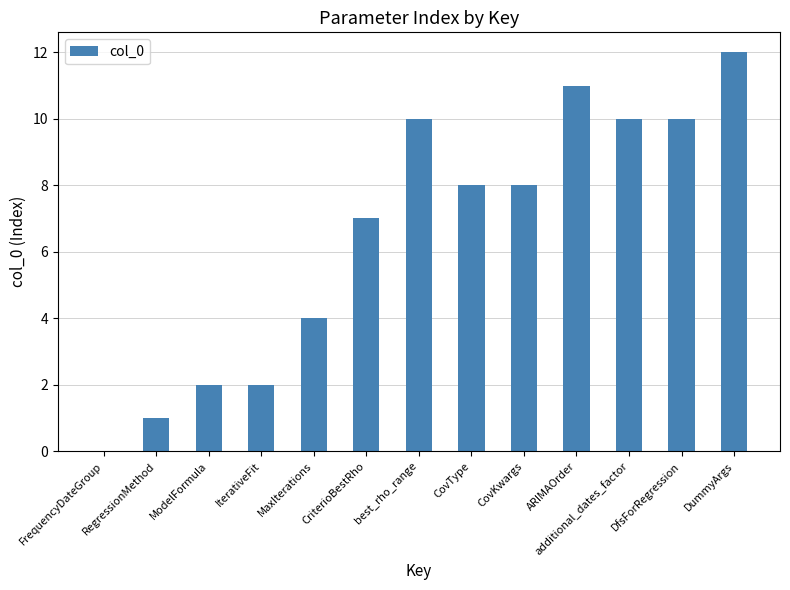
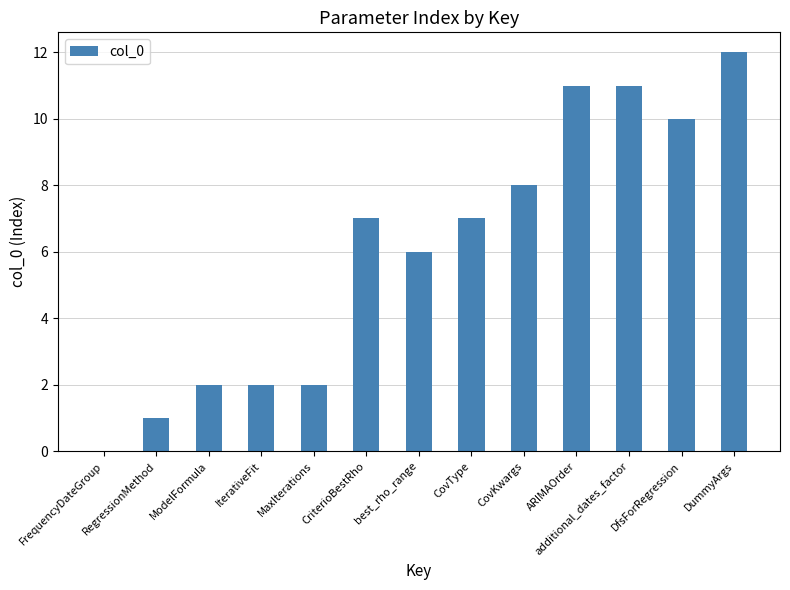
  {
    "FrequencyDateGroup": 0,
    "RegressionMethod": 1,
    "ModelFormula": 2,
    "IterativeFit": 2,
-   "MaxIterations": 4,
+   "MaxIterations": 2,
    "CriterioBestRho": 7,
-   "best_rho_range": 10,
-   "CovType": 8,
+   "best_rho_range": 6,
+   "CovType": 7,
    "CovKwargs": 8,
    "ARIMAOrder": 11,
-   "additional_dates_factor": 10,
+   "additional_dates_factor": 11,
    "DfsForRegression": 10,
    "DummyArgs": 12
  }
